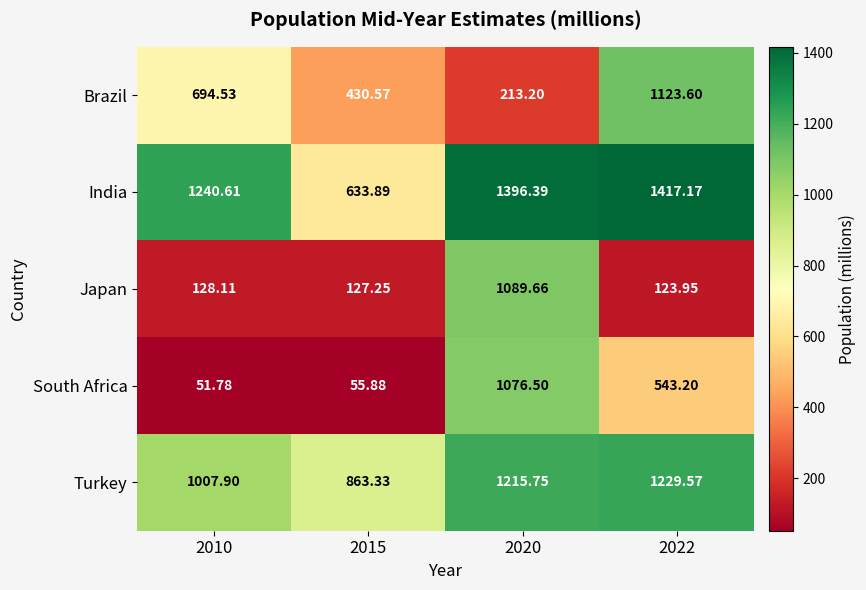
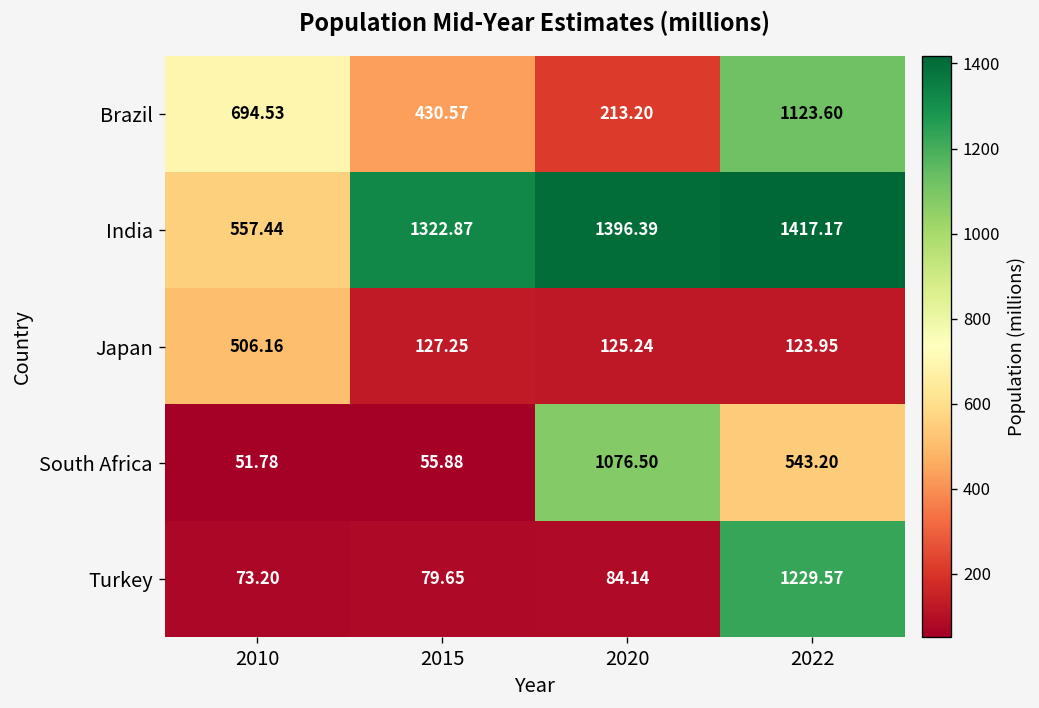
  {
    "Brazil": {
      "2010": 694.53,
      "2015": 430.57,
      "2020": 213.20,
      "2022": 1123.60
    },
    "India": {
-     "2010": 1240.61,
-     "2015": 633.89,
+     "2010": 557.44,
+     "2015": 1322.87,
      "2020": 1396.39,
      "2022": 1417.17
    },
    "Japan": {
-     "2010": 128.11,
+     "2010": 506.16,
      "2015": 127.25,
-     "2020": 1089.66,
+     "2020": 125.24,
      "2022": 123.95
    },
    "South Africa": {
      "2010": 51.78,
      "2015": 55.88,
      "2020": 1076.50,
      "2022": 543.20
    },
    "Turkey": {
-     "2010": 1007.90,
-     "2015": 863.33,
-     "2020": 1215.75,
+     "2010": 73.20,
+     "2015": 79.65,
+     "2020": 84.14,
      "2022": 1229.57
    }
  }
